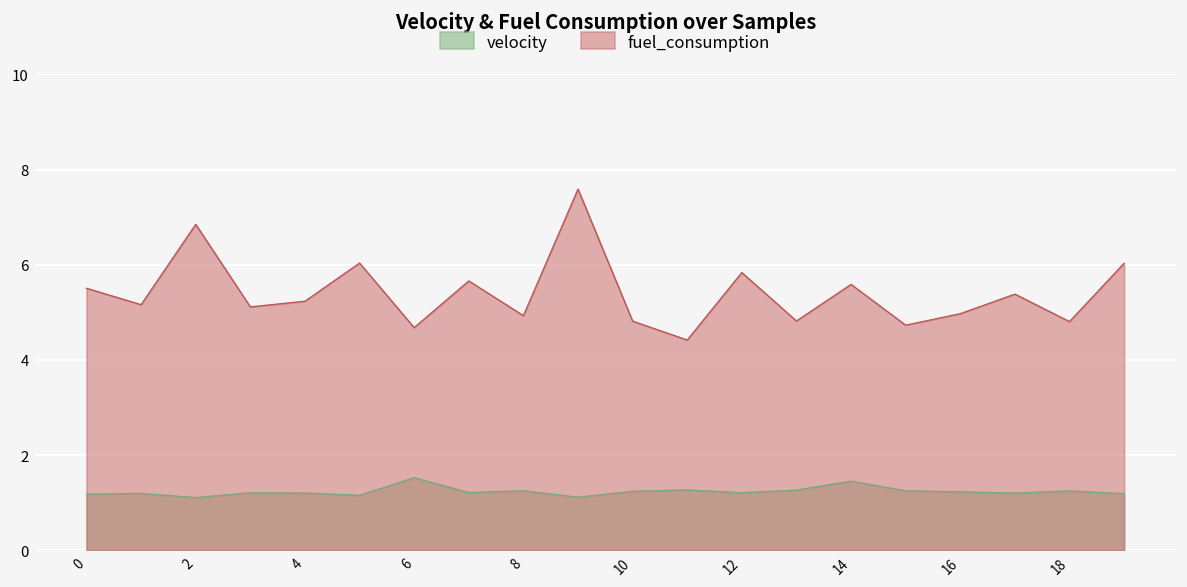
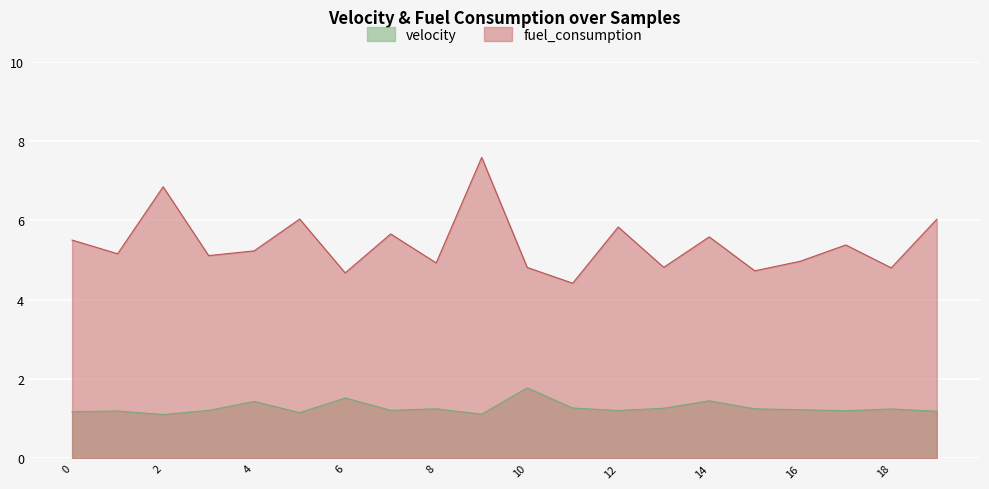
  {
    "velocity": {
      "0": 1.2,
      "2": 1.1,
-     "4": 1.2,
+     "4": 1.4,
      "6": 1.5,
      "8": 1.2,
-     "10": 1.2,
+     "10": 1.8,
      "12": 1.2,
      "14": 1.5,
      "16": 1.2,
      "18": 1.2
    },
    "fuel_consumption": {
      "0": 5.5,
      "2": 6.8,
      "4": 5.2,
      "6": 4.7,
      "8": 4.9,
      "10": 4.8,
      "12": 5.8,
      "14": 5.6,
      "16": 5.0,
      "18": 4.8
    }
  }
